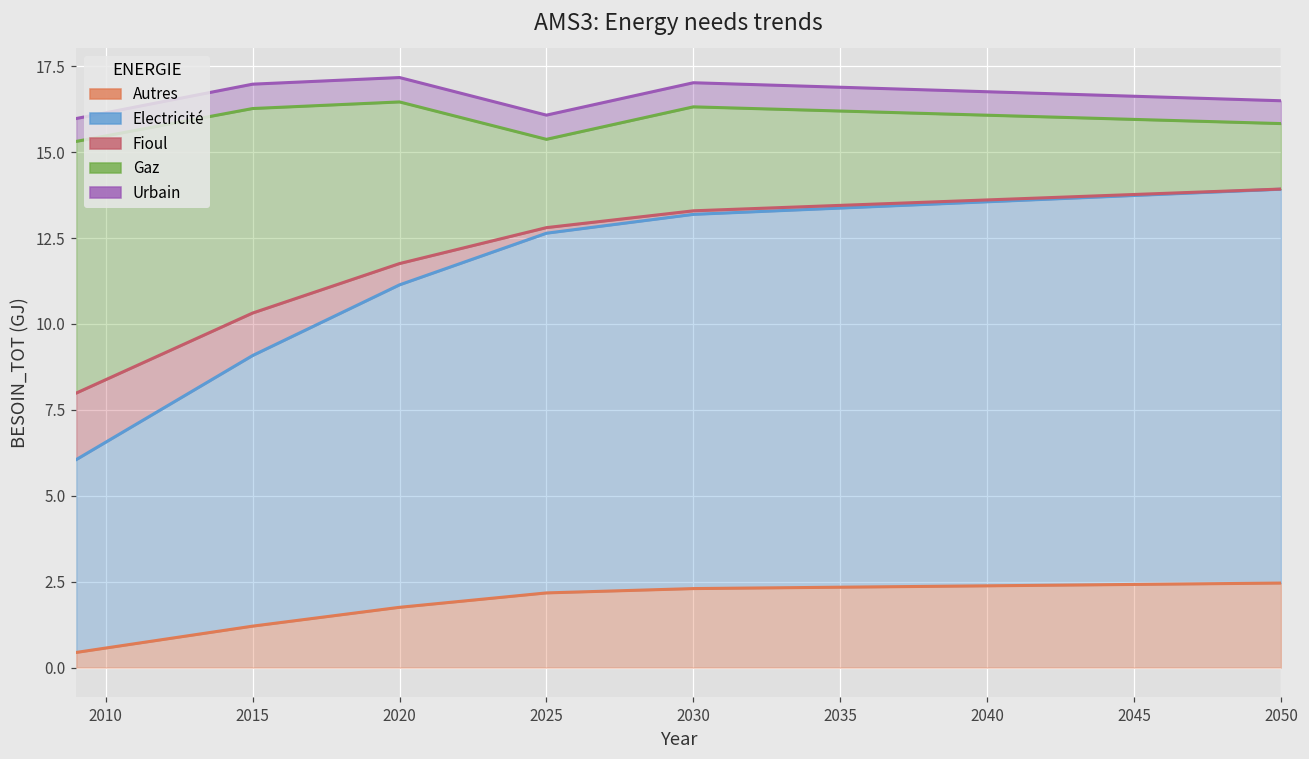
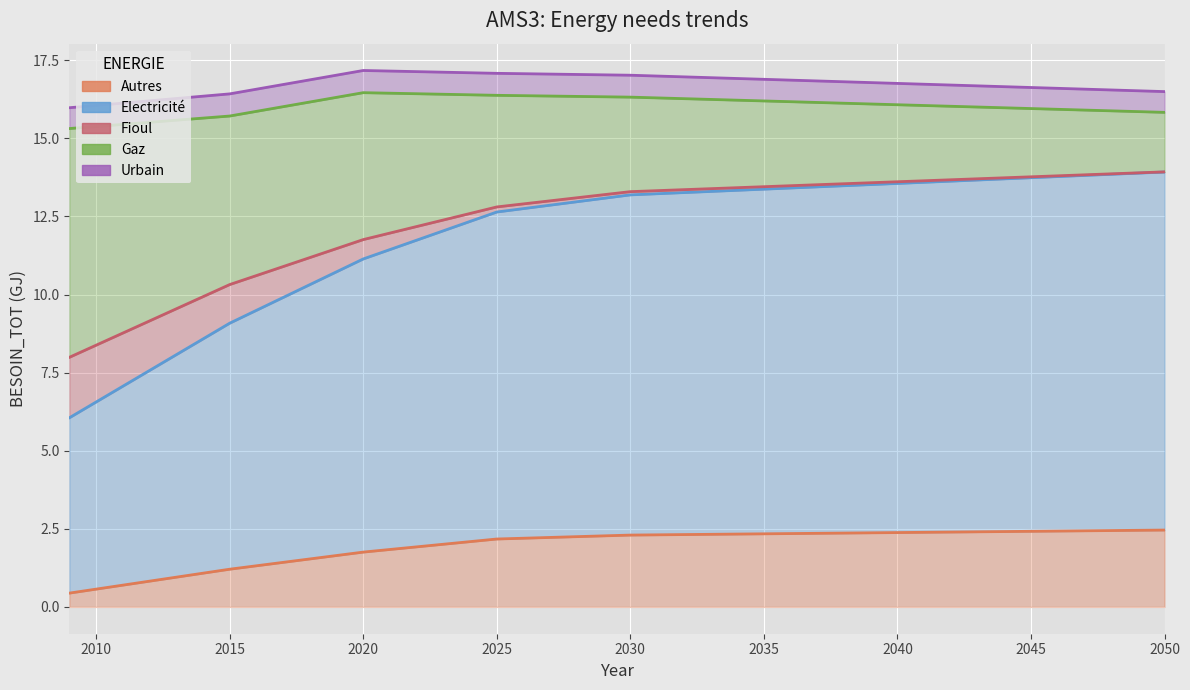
  {
    "Gaz": {
-     "2015": 6.0,
+     "2015": 5.4,
      "2020": 4.7,
-     "2025": 2.6,
+     "2025": 3.6,
      "2030": 3.0,
      "2050": 1.9
    }
  }
